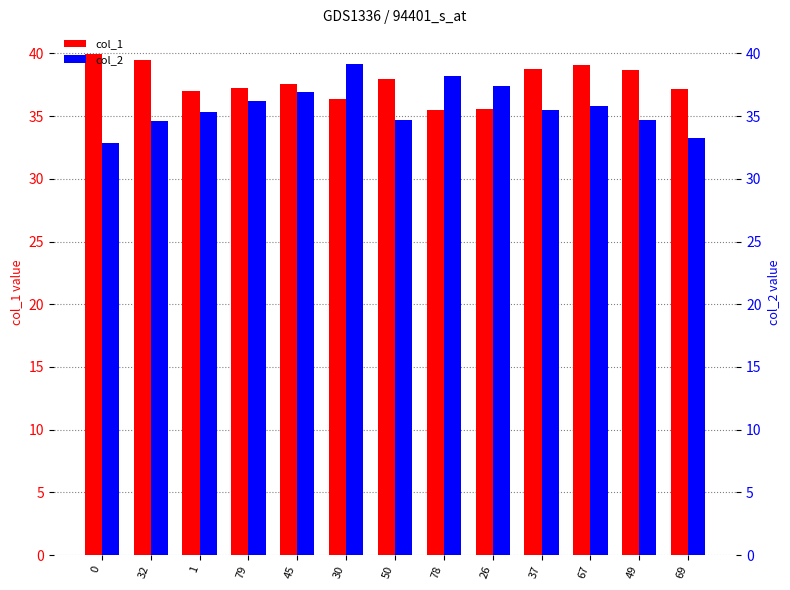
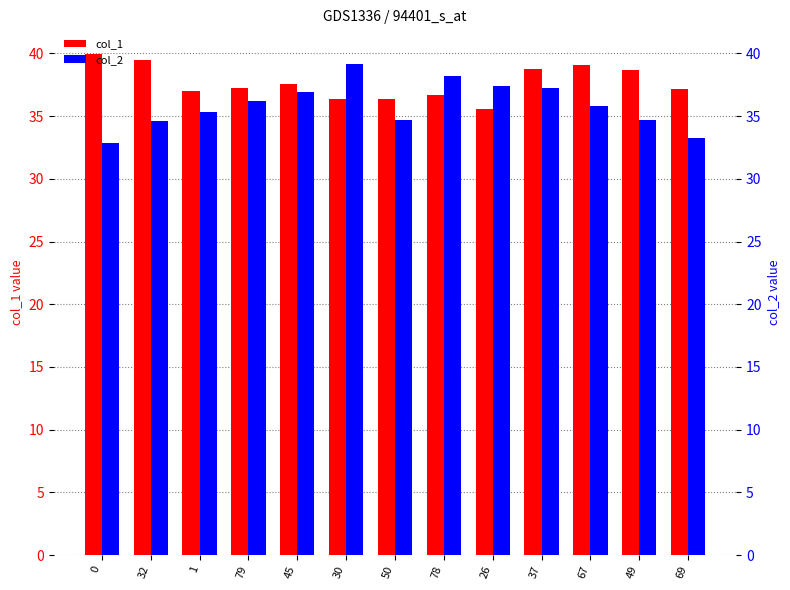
  {
    "col_1": {
      "0": 39.9,
      "32": 39.5,
      "1": 37.0,
      "79": 37.2,
      "45": 37.6,
      "30": 36.4,
-     "50": 38.0,
-     "78": 35.5,
+     "50": 36.4,
+     "78": 36.7,
      "26": 35.6,
      "37": 38.7,
      "67": 39.1,
      "49": 38.7,
      "69": 37.2
    },
    "col_2": {
      "0": 32.9,
      "32": 34.6,
      "1": 35.3,
      "79": 36.2,
      "45": 36.9,
      "30": 39.2,
      "50": 34.7,
      "78": 38.2,
      "26": 37.4,
-     "37": 35.5,
+     "37": 37.2,
      "67": 35.8,
      "49": 34.7,
      "69": 33.2
    }
  }
